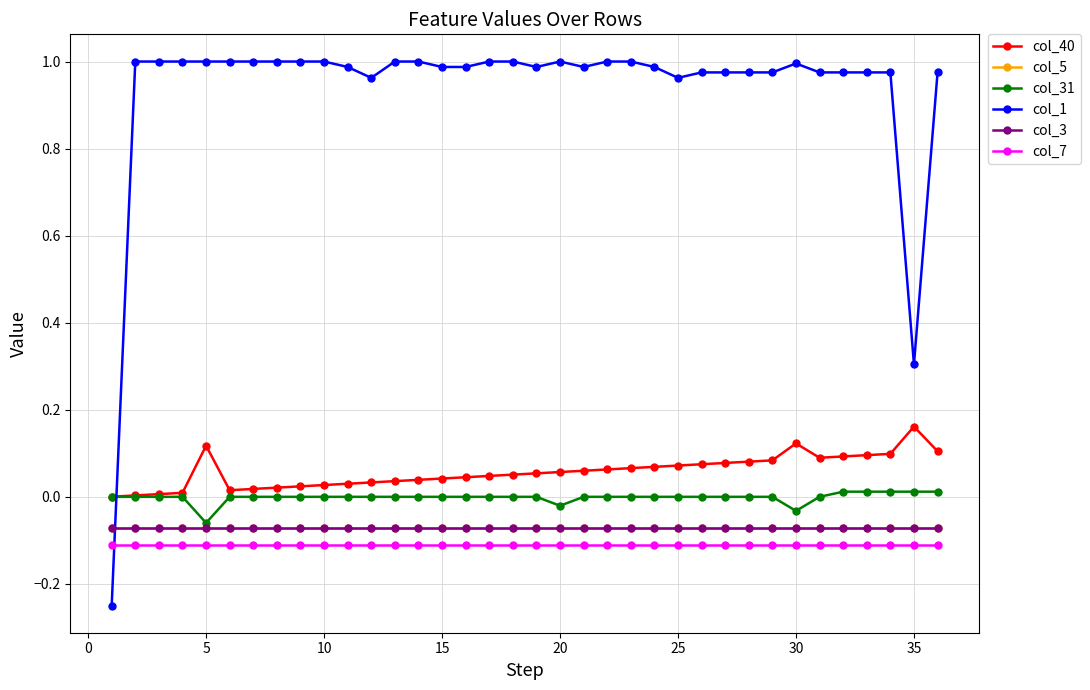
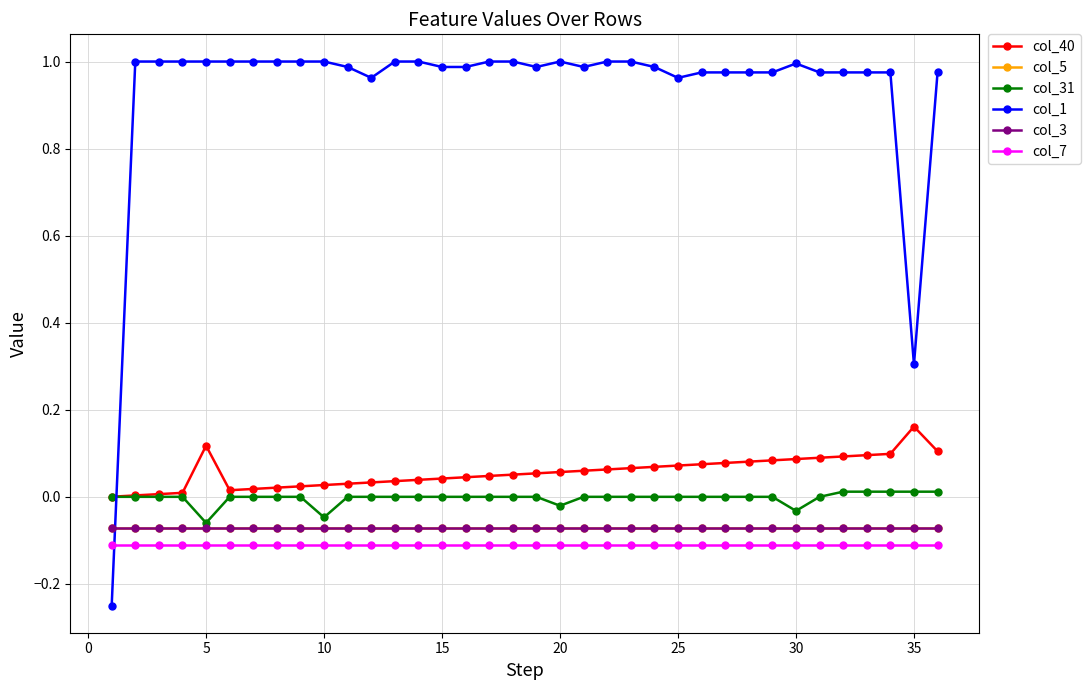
  {
    "col_40": {
      "5": 0.12,
      "10": 0.03,
      "15": 0.04,
      "20": 0.06,
      "25": 0.07,
-     "30": 0.12,
+     "30": 0.09,
      "35": 0.16
    },
    "col_3": {
      "5": -0.07,
      "10": -0.07,
      "15": -0.07,
      "20": -0.07,
      "25": -0.07,
      "30": -0.07,
      "35": -0.07
    },
    "col_31": {
      "5": -0.06,
-     "10": 0.00,
+     "10": -0.05,
      "15": 0.00,
      "20": -0.02,
      "25": 0.00,
      "30": -0.03,
      "35": 0.01
    },
    "col_1": {
      "5": 1.00,
      "10": 1.00,
      "15": 0.99,
      "20": 1.00,
      "25": 0.96,
      "30": 1.00,
      "35": 0.30
    },
    "col_7": {
      "5": -0.11,
      "10": -0.11,
      "15": -0.11,
      "20": -0.11,
      "25": -0.11,
      "30": -0.11,
      "35": -0.11
    }
  }
